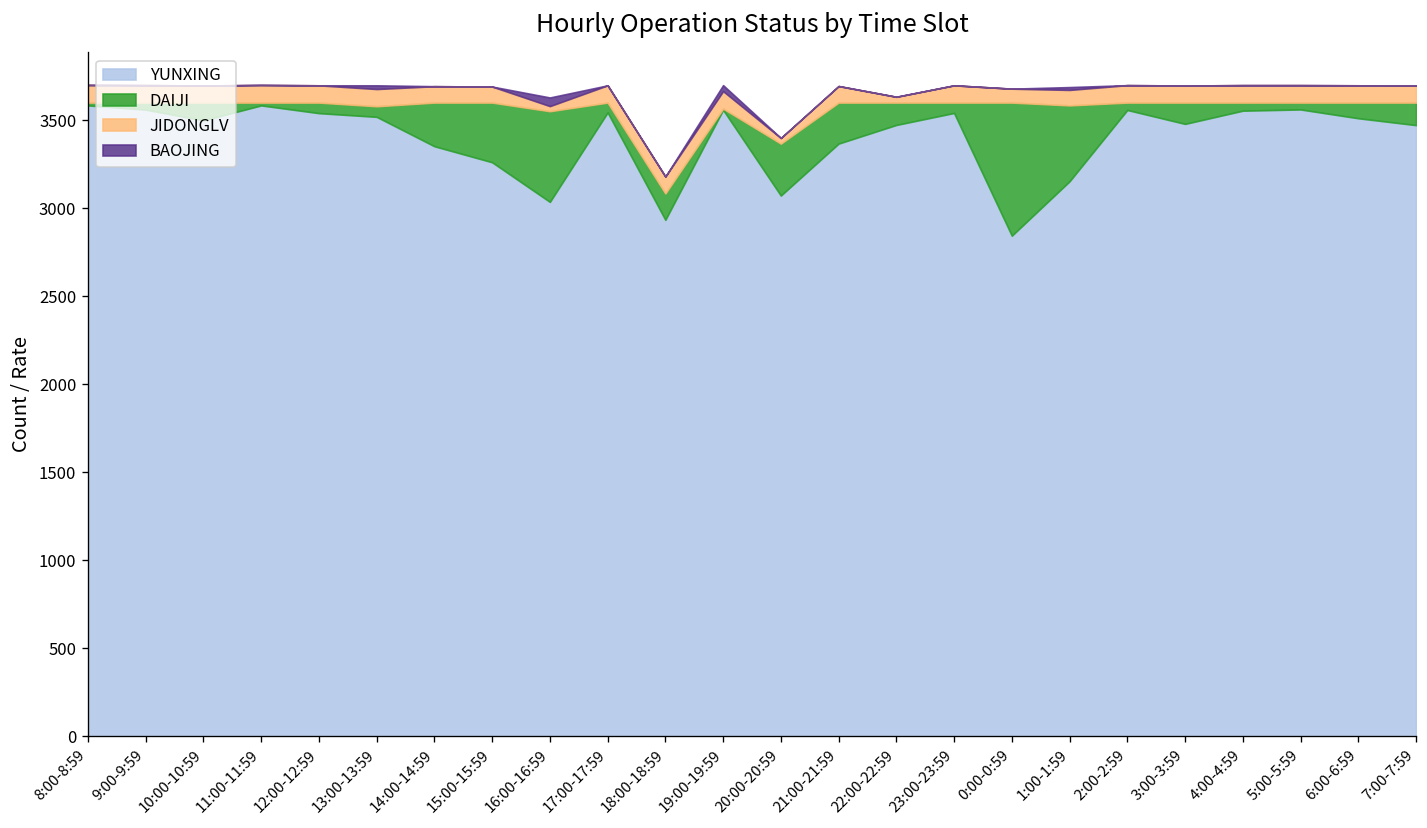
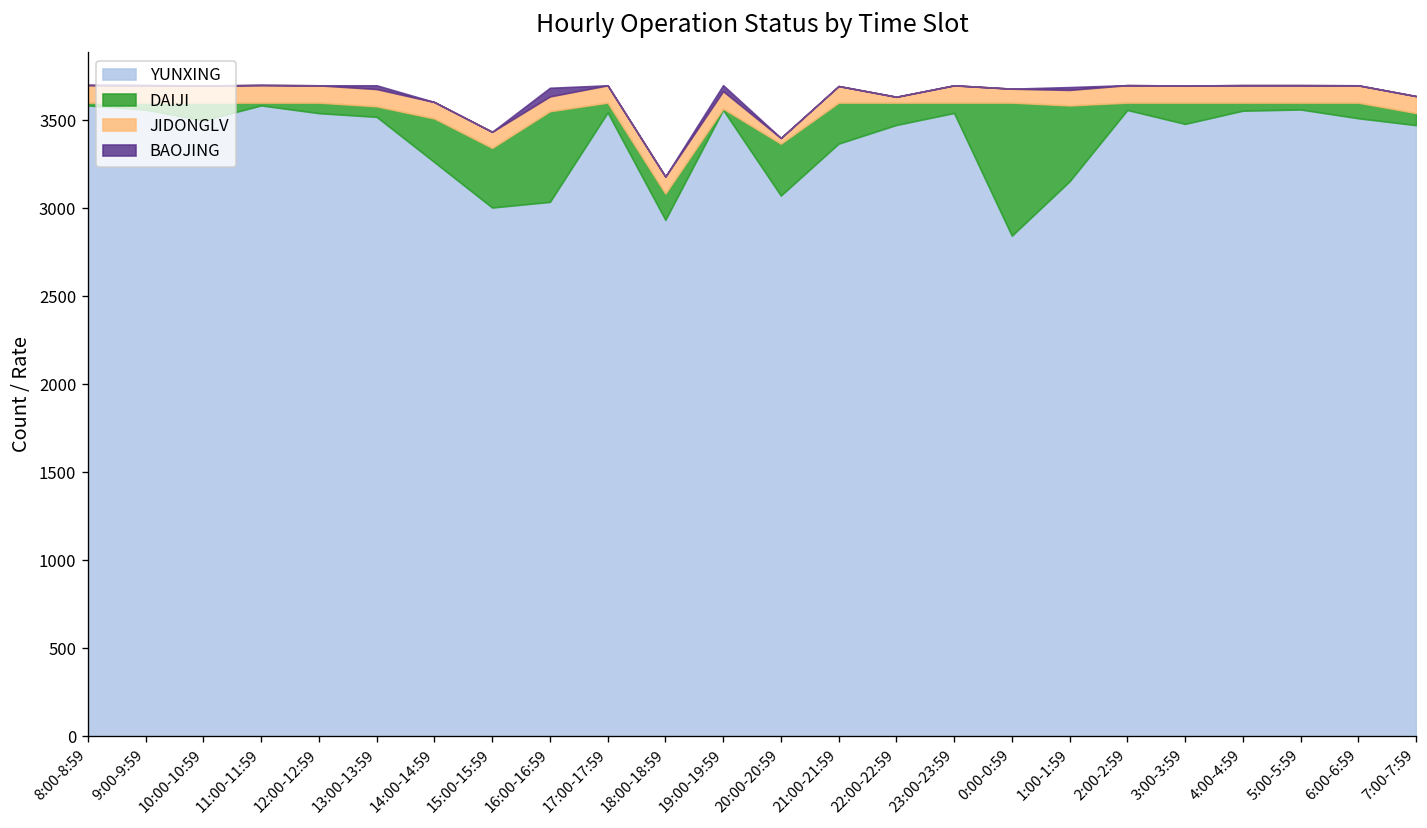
  {
    "YUNXING": {
      "12:00-12:59": 3540,
      "13:00-13:59": 3520,
-     "14:00-14:59": 3350,
-     "15:00-15:59": 3260,
+     "14:00-14:59": 3260,
+     "15:00-15:59": 3000,
      "16:00-16:59": 3040,
      "17:00-17:59": 3540,
      "18:00-18:59": 2930,
      "20:00-20:59": 3070,
      "21:00-21:59": 3370,
      "22:00-22:59": 3470,
      "23:00-23:59": 3540,
      "0:00-0:59": 2840,
      "1:00-1:59": 3150,
      "2:00-2:59": 3560,
      "3:00-3:59": 3480,
      "4:00-4:59": 3550,
      "5:00-5:59": 3560,
      "6:00-6:59": 3510,
      "7:00-7:59": 3470
    },
    "DAIJI": {
      "12:00-12:59": 60,
      "13:00-13:59": 60,
      "14:00-14:59": 250,
      "15:00-15:59": 340,
      "16:00-16:59": 520,
      "17:00-17:59": 60,
      "18:00-18:59": 150,
      "20:00-20:59": 300,
      "21:00-21:59": 230,
      "22:00-22:59": 130,
      "23:00-23:59": 60,
      "0:00-0:59": 760,
      "1:00-1:59": 430,
      "2:00-2:59": 40,
      "3:00-3:59": 120,
      "4:00-4:59": 50,
      "5:00-5:59": 40,
      "6:00-6:59": 90,
-     "7:00-7:59": 130
+     "7:00-7:59": 70
    },
    "JIDONGLV": {
      "13:00-13:59": 100,
-     "16:00-16:59": 30,
+     "16:00-16:59": 80,
      "19:00-19:59": 100
    },
    "BAOJING": {
      "13:00-13:59": 20,
      "16:00-16:59": 50,
      "19:00-19:59": 30
    }
  }
